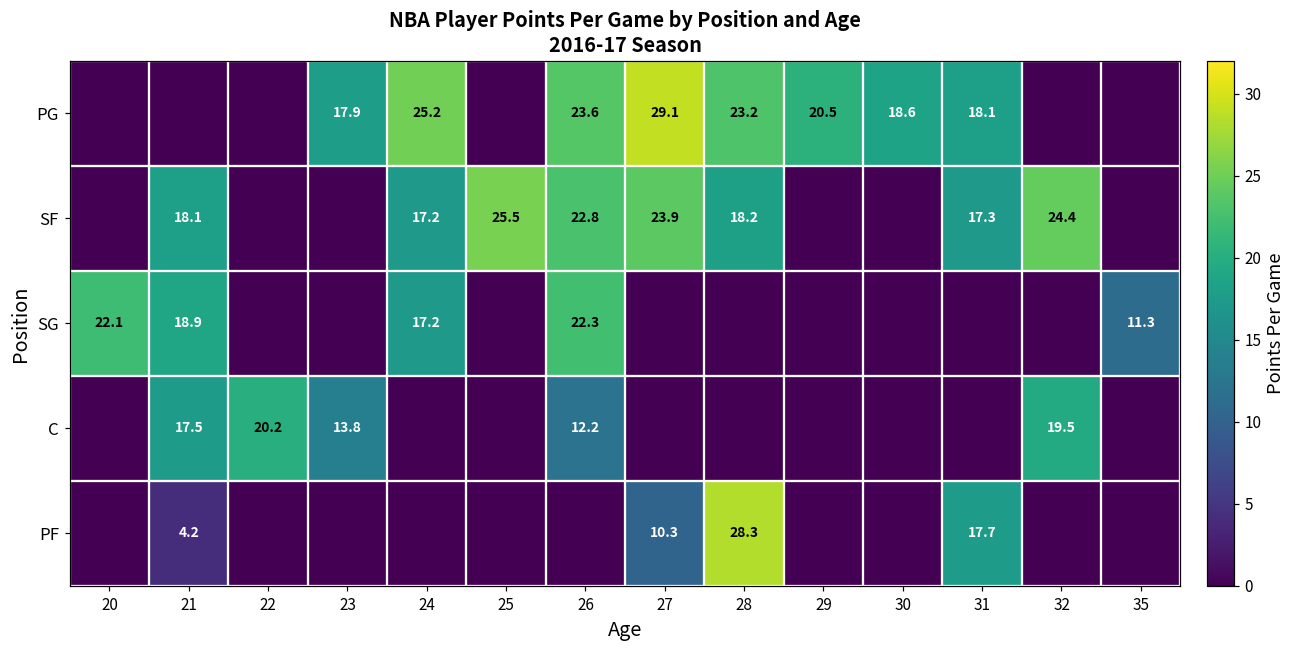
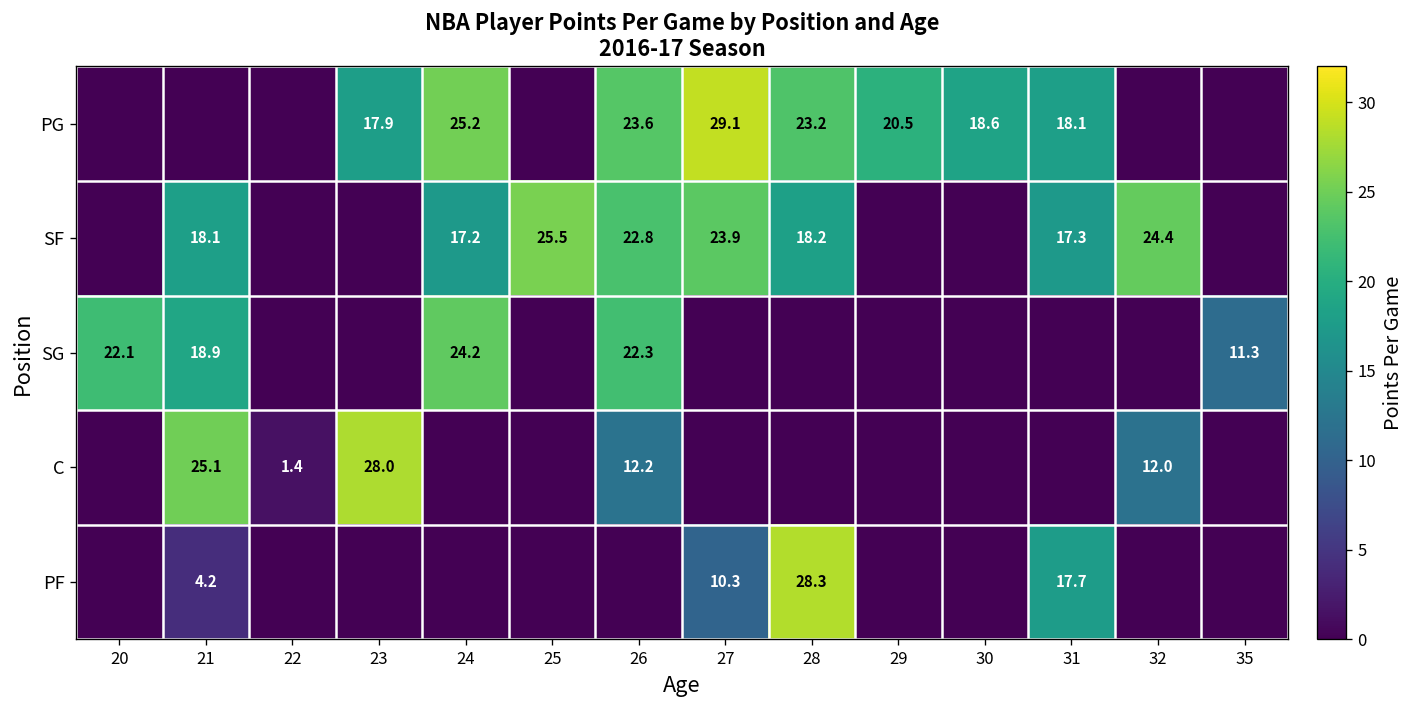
  {
    "PG": {
      "23": 17.9,
      "24": 25.2,
      "26": 23.6,
      "27": 29.1,
      "28": 23.2,
      "29": 20.5,
      "30": 18.6,
      "31": 18.1
    },
    "SF": {
      "21": 18.1,
      "24": 17.2,
      "25": 25.5,
      "26": 22.8,
      "27": 23.9,
      "28": 18.2,
      "31": 17.3,
      "32": 24.4
    },
    "SG": {
      "20": 22.1,
      "21": 18.9,
-     "24": 17.2,
+     "24": 24.2,
      "26": 22.3,
      "35": 11.3
    },
    "C": {
-     "21": 17.5,
-     "22": 20.2,
-     "23": 13.8,
+     "21": 25.1,
+     "22": 1.4,
+     "23": 28.0,
      "26": 12.2,
-     "32": 19.5
+     "32": 12.0
    },
    "PF": {
      "21": 4.2,
      "27": 10.3,
      "28": 28.3,
      "31": 17.7
    }
  }
